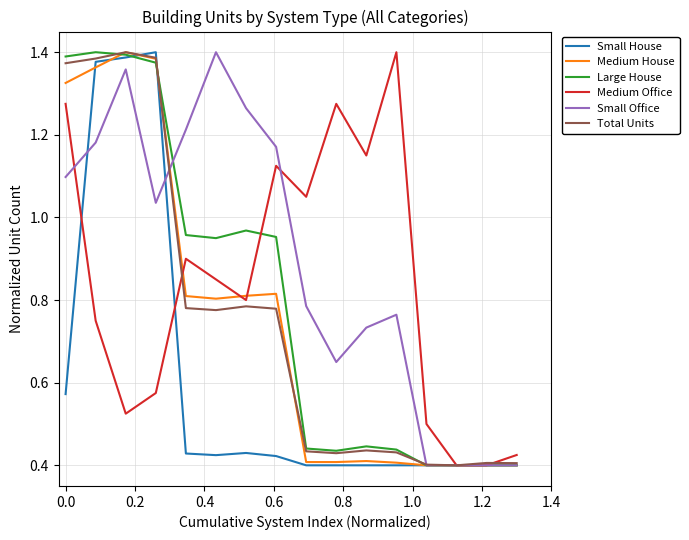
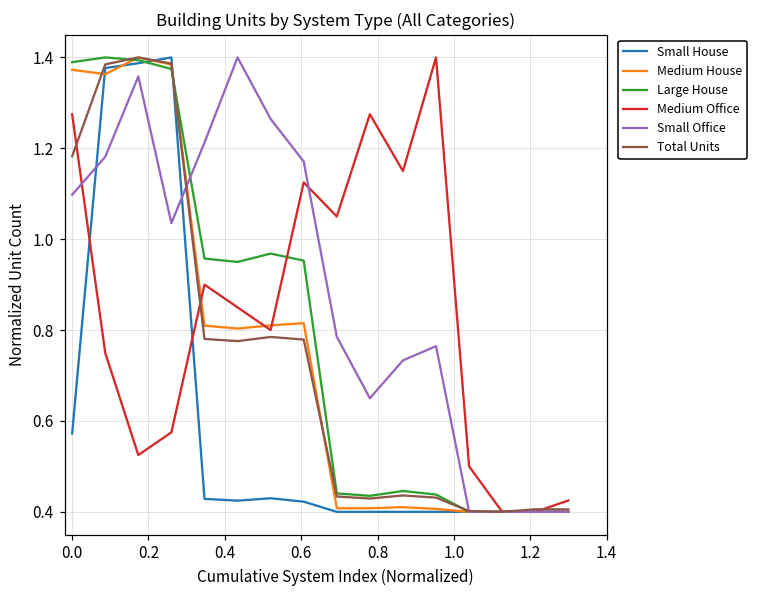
  {
    "Small House": {
      "0.0": 0.57
    },
    "Medium House": {
-     "0.0": 1.33
+     "0.0": 1.37
    },
    "Large House": {
      "0.0": 1.39
    },
    "Medium Office": {
      "0.0": 1.28
    },
    "Small Office": {
      "0.0": 1.10
    },
    "Total Units": {
-     "0.0": 1.37
+     "0.0": 1.18
    }
  }
